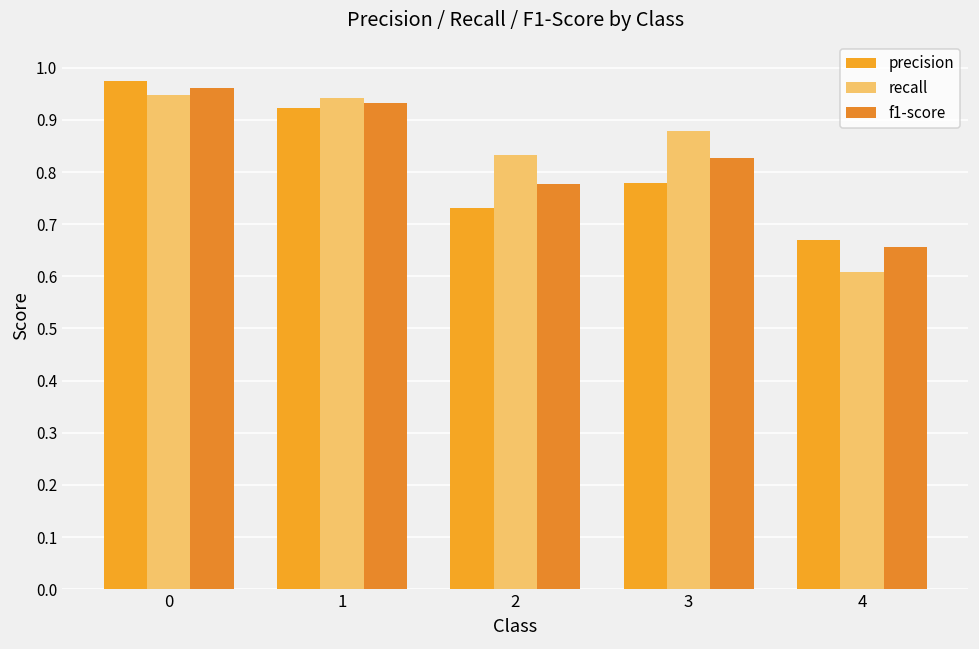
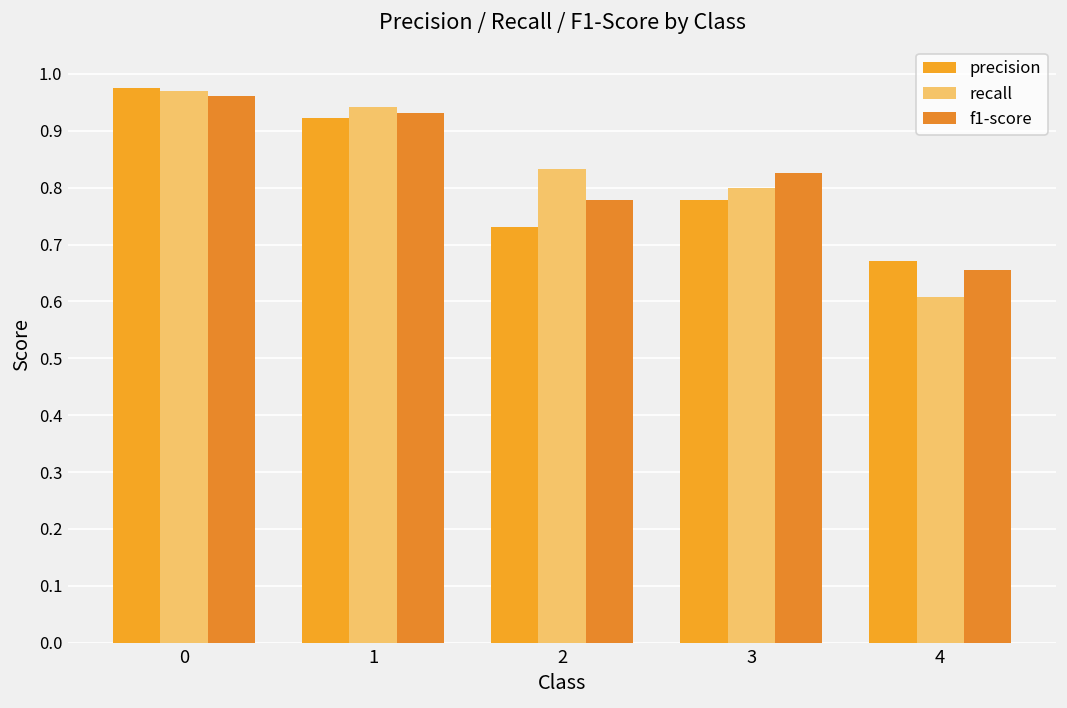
  {
    "recall": {
-     "0": 0.95,
+     "0": 0.97,
      "1": 0.94,
      "2": 0.83,
-     "3": 0.88,
+     "3": 0.80,
      "4": 0.61
    }
  }
